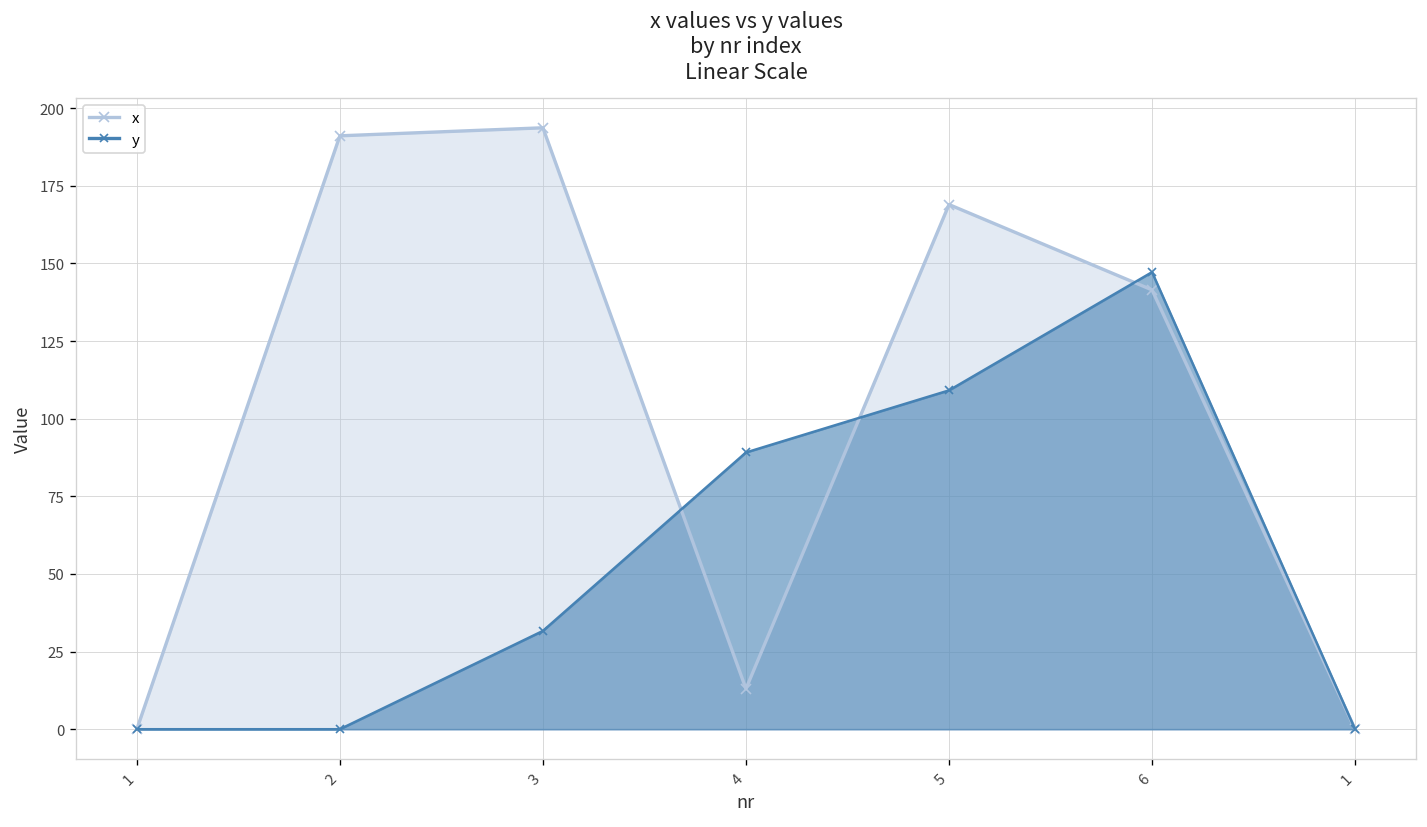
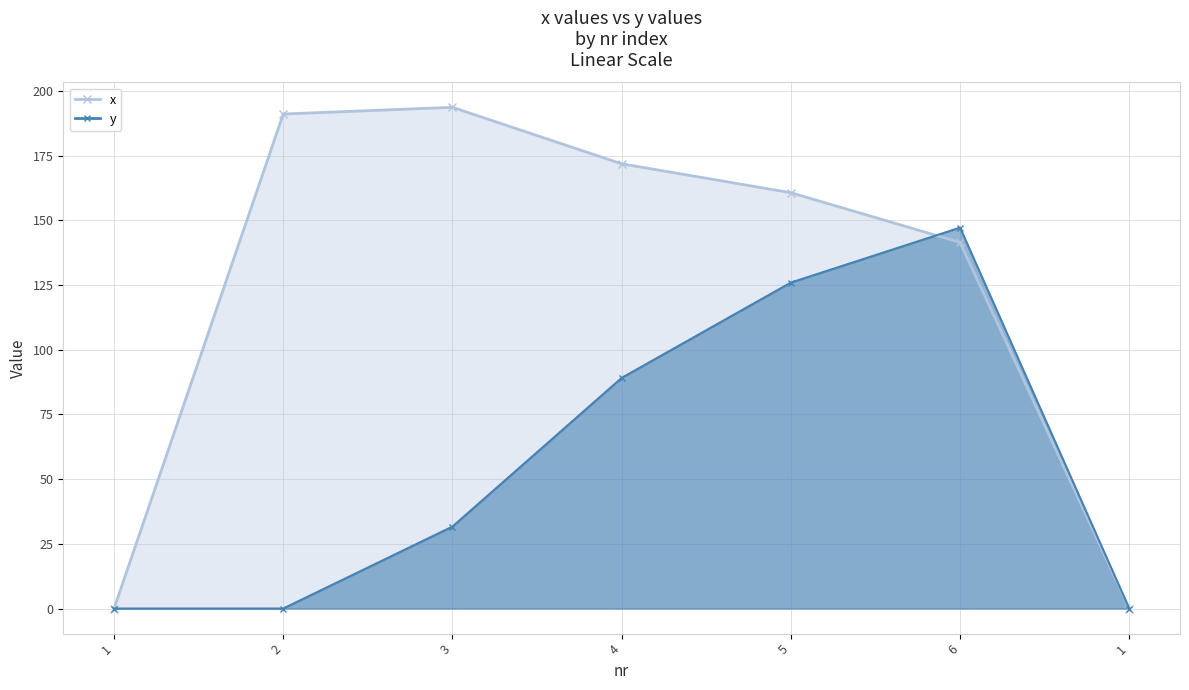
  {
    "x": {
      "2": 191,
      "3": 194,
-     "4": 13,
-     "5": 169,
+     "4": 172,
+     "5": 161,
      "6": 141
    },
    "y": {
      "2": 0,
      "3": 32,
      "4": 89,
-     "5": 109,
+     "5": 126,
      "6": 147
    }
  }
